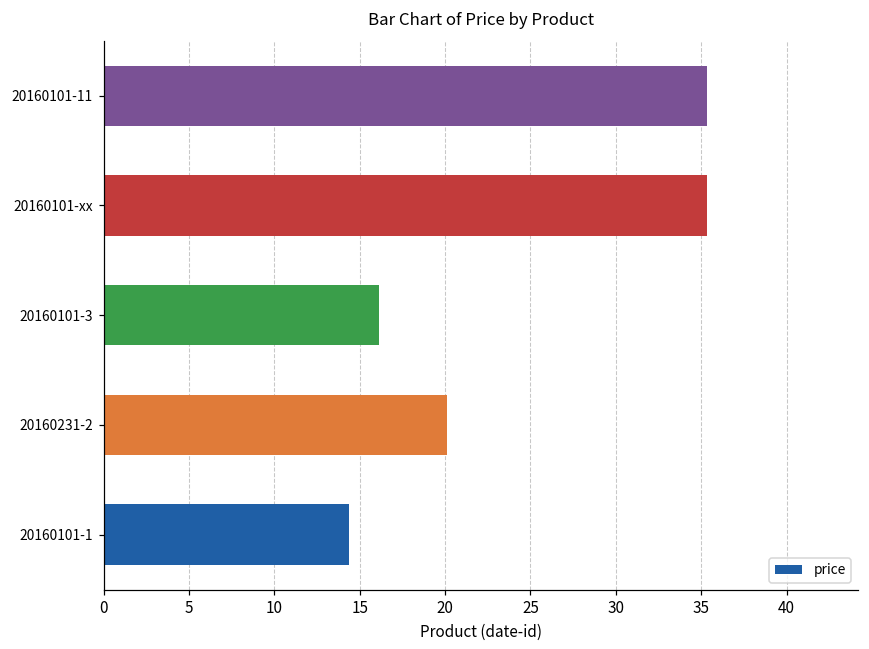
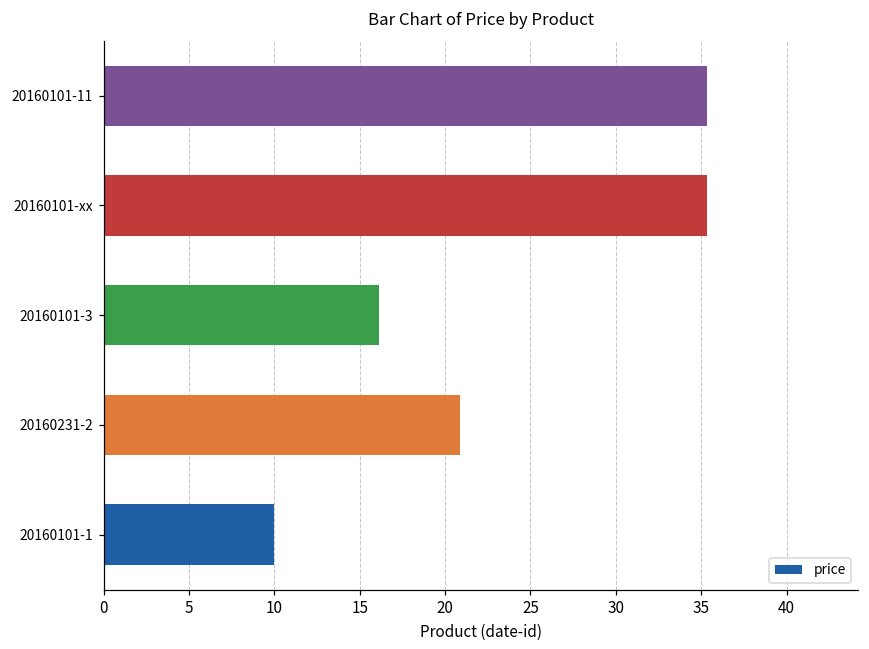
  {
    "20160101-11": 35.3,
    "20160101-xx": 35.3,
    "20160101-3": 16.1,
-   "20160231-2": 20.1,
-   "20160101-1": 14.4
+   "20160231-2": 20.9,
+   "20160101-1": 10.0
  }
